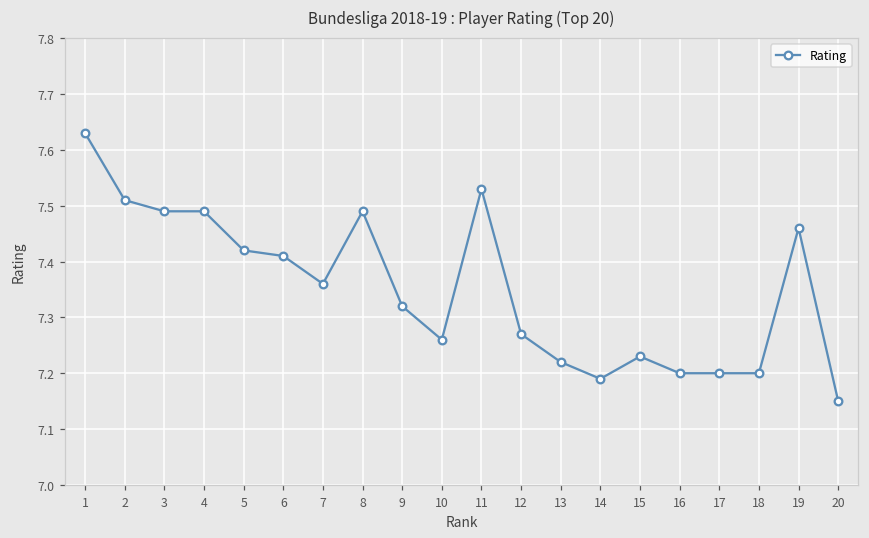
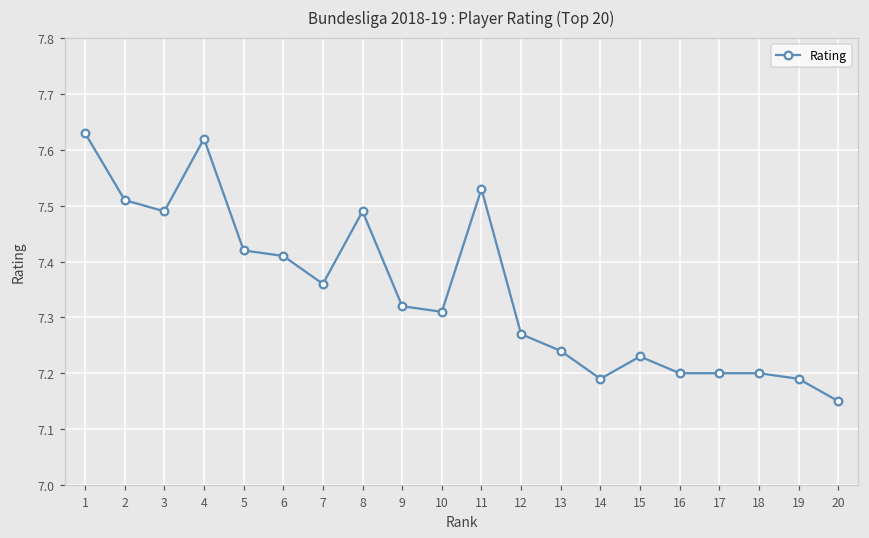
  {
    "1": 7.63,
    "2": 7.51,
    "3": 7.49,
-   "4": 7.49,
+   "4": 7.62,
    "5": 7.42,
    "6": 7.41,
    "7": 7.36,
    "8": 7.49,
    "9": 7.32,
-   "10": 7.26,
+   "10": 7.31,
    "11": 7.53,
    "12": 7.27,
-   "13": 7.22,
+   "13": 7.24,
    "14": 7.19,
    "15": 7.23,
    "16": 7.20,
    "17": 7.20,
    "18": 7.20,
-   "19": 7.46,
+   "19": 7.19,
    "20": 7.15
  }
